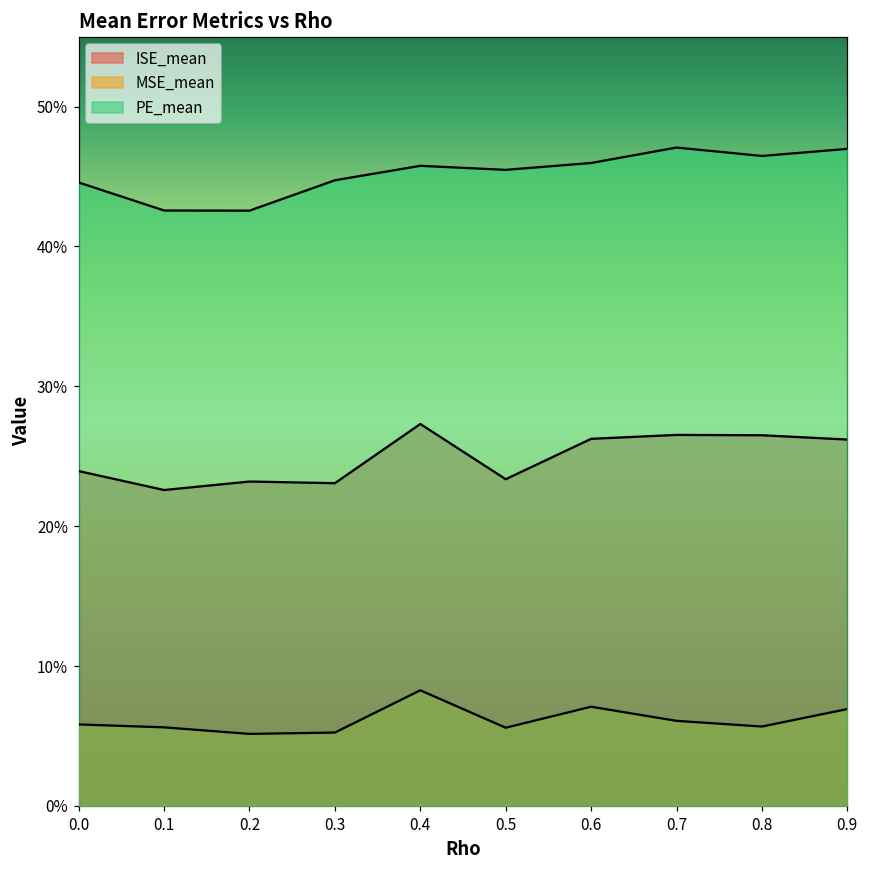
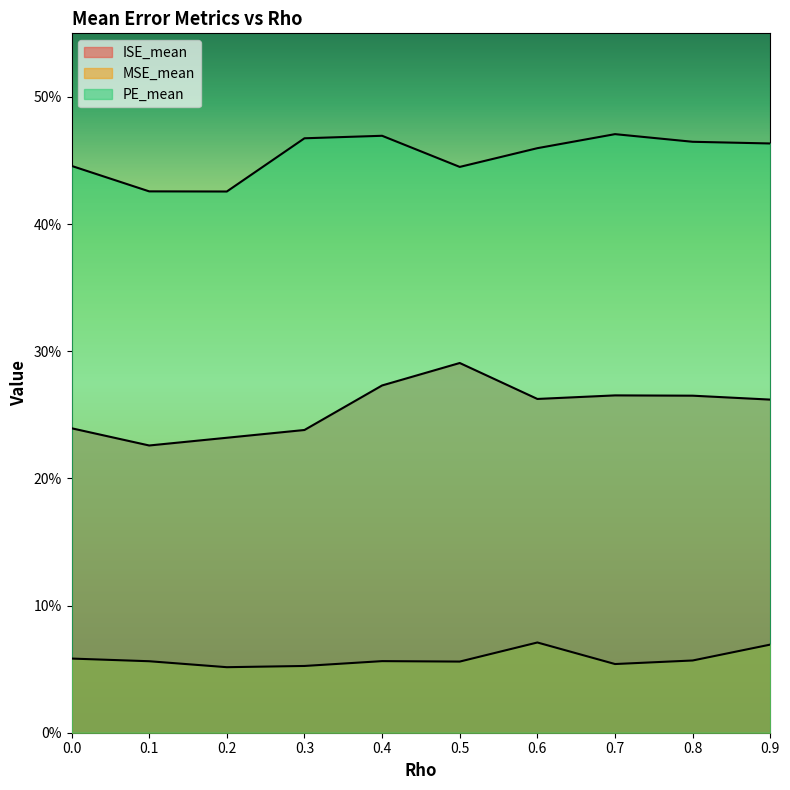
  {
    "ISE_mean": {
      "0.0": "23.9%",
      "0.1": "22.6%",
      "0.2": "23.2%",
-     "0.3": "23.1%",
+     "0.3": "23.8%",
      "0.4": "27.3%",
-     "0.5": "23.4%",
+     "0.5": "29.1%",
      "0.6": "26.2%",
      "0.7": "26.5%",
      "0.8": "26.5%",
      "0.9": "26.2%"
    },
    "MSE_mean": {
      "0.0": "5.8%",
      "0.1": "5.6%",
      "0.2": "5.2%",
      "0.3": "5.3%",
-     "0.4": "8.3%",
+     "0.4": "5.6%",
      "0.5": "5.6%",
      "0.6": "7.1%",
-     "0.7": "6.1%",
+     "0.7": "5.4%",
      "0.8": "5.7%",
      "0.9": "6.9%"
    },
    "PE_mean": {
      "0.0": "44.6%",
      "0.1": "42.6%",
      "0.2": "42.6%",
-     "0.3": "44.7%",
-     "0.4": "45.8%",
-     "0.5": "45.5%",
+     "0.3": "46.7%",
+     "0.4": "46.9%",
+     "0.5": "44.5%",
      "0.6": "46.0%",
      "0.7": "47.1%",
      "0.8": "46.5%",
-     "0.9": "47.0%"
+     "0.9": "46.3%"
    }
  }
